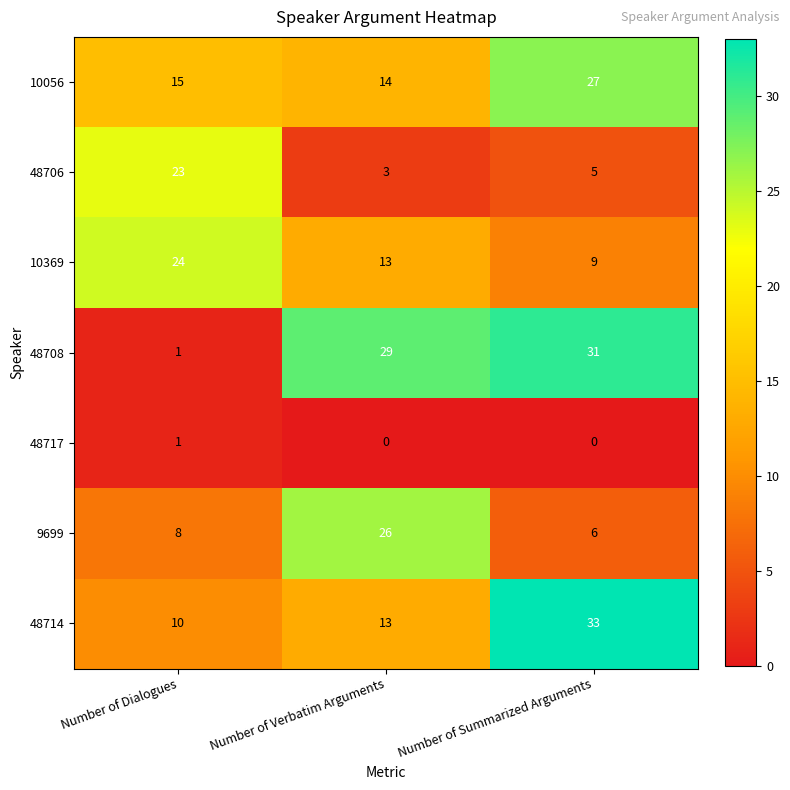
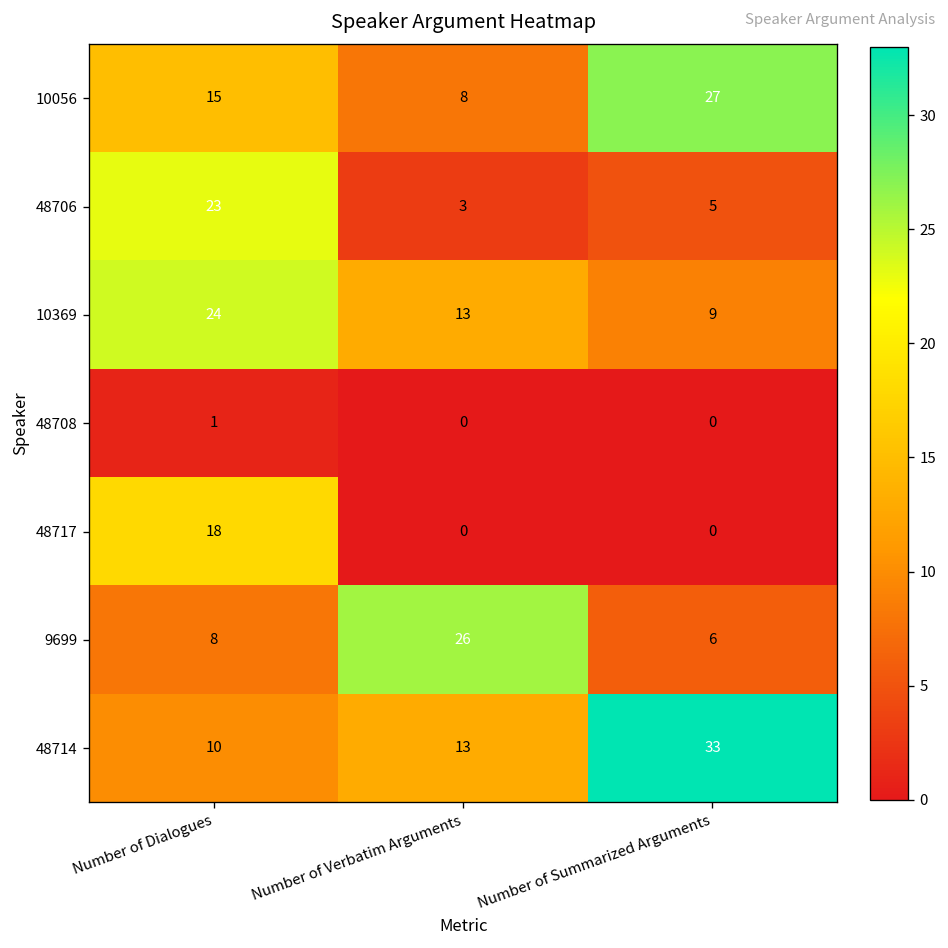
  {
    "10056": {
      "Number of Dialogues": 15,
-     "Number of Verbatim Arguments": 14,
+     "Number of Verbatim Arguments": 8,
      "Number of Summarized Arguments": 27
    },
    "48706": {
      "Number of Dialogues": 23,
      "Number of Verbatim Arguments": 3,
      "Number of Summarized Arguments": 5
    },
    "10369": {
      "Number of Dialogues": 24,
      "Number of Verbatim Arguments": 13,
      "Number of Summarized Arguments": 9
    },
    "48708": {
      "Number of Dialogues": 1,
-     "Number of Verbatim Arguments": 29,
-     "Number of Summarized Arguments": 31
+     "Number of Verbatim Arguments": 0,
+     "Number of Summarized Arguments": 0
    },
    "48717": {
-     "Number of Dialogues": 1,
+     "Number of Dialogues": 18,
      "Number of Verbatim Arguments": 0,
      "Number of Summarized Arguments": 0
    },
    "9699": {
      "Number of Dialogues": 8,
      "Number of Verbatim Arguments": 26,
      "Number of Summarized Arguments": 6
    },
    "48714": {
      "Number of Dialogues": 10,
      "Number of Verbatim Arguments": 13,
      "Number of Summarized Arguments": 33
    }
  }
